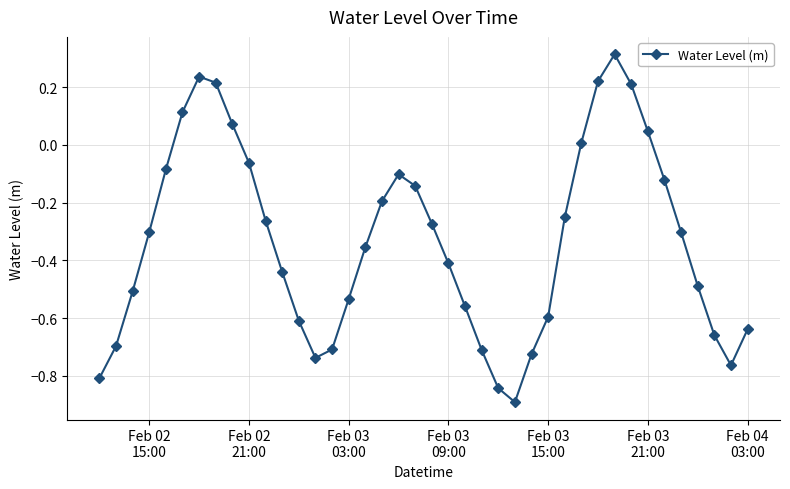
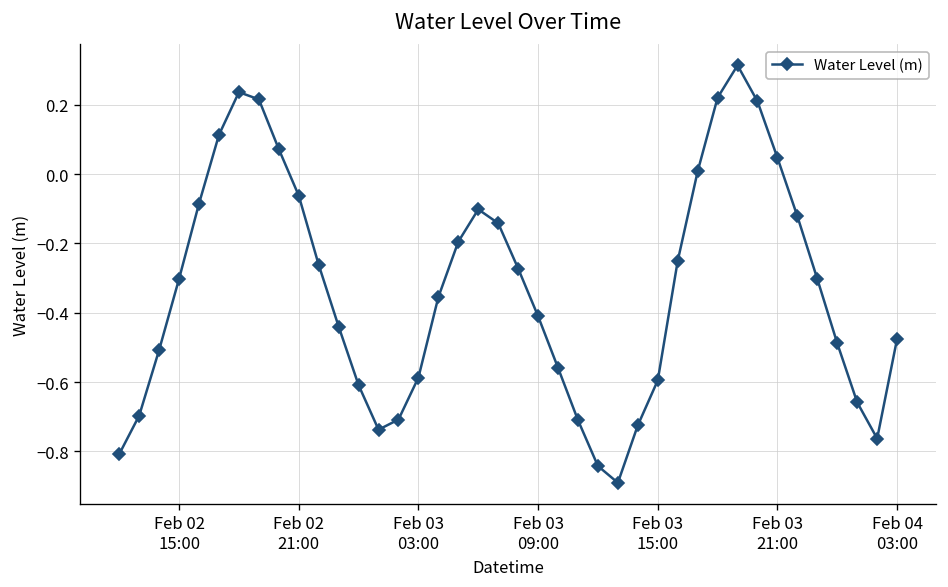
  {
    "Feb 02 15:00": -0.30,
    "Feb 02 21:00": -0.06,
-   "Feb 03 03:00": -0.53,
+   "Feb 03 03:00": -0.59,
    "Feb 03 09:00": -0.41,
    "Feb 03 15:00": -0.60,
    "Feb 03 21:00": 0.05,
-   "Feb 04 03:00": -0.64
+   "Feb 04 03:00": -0.48
  }
